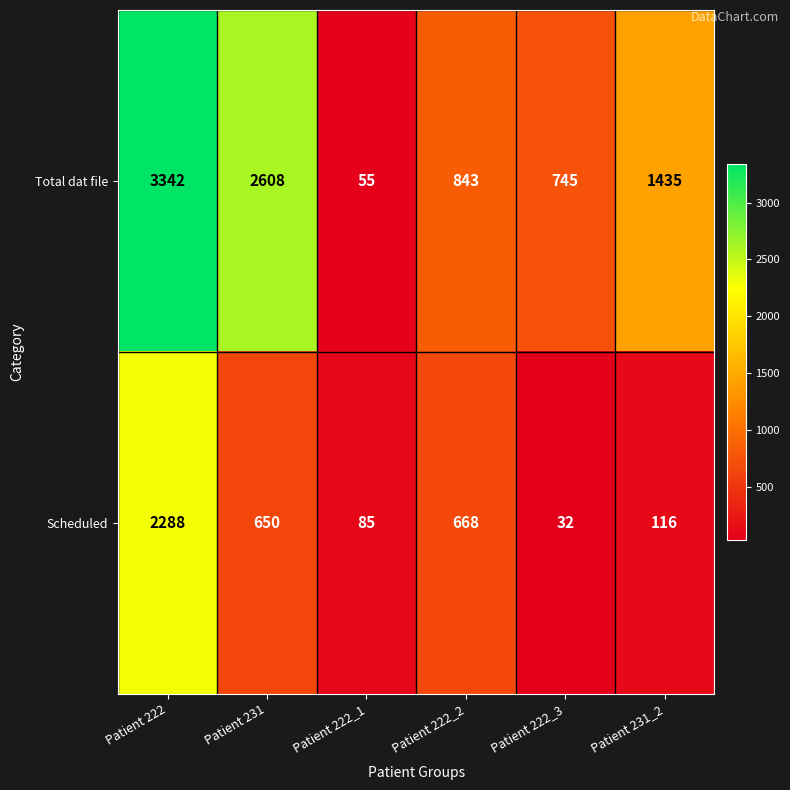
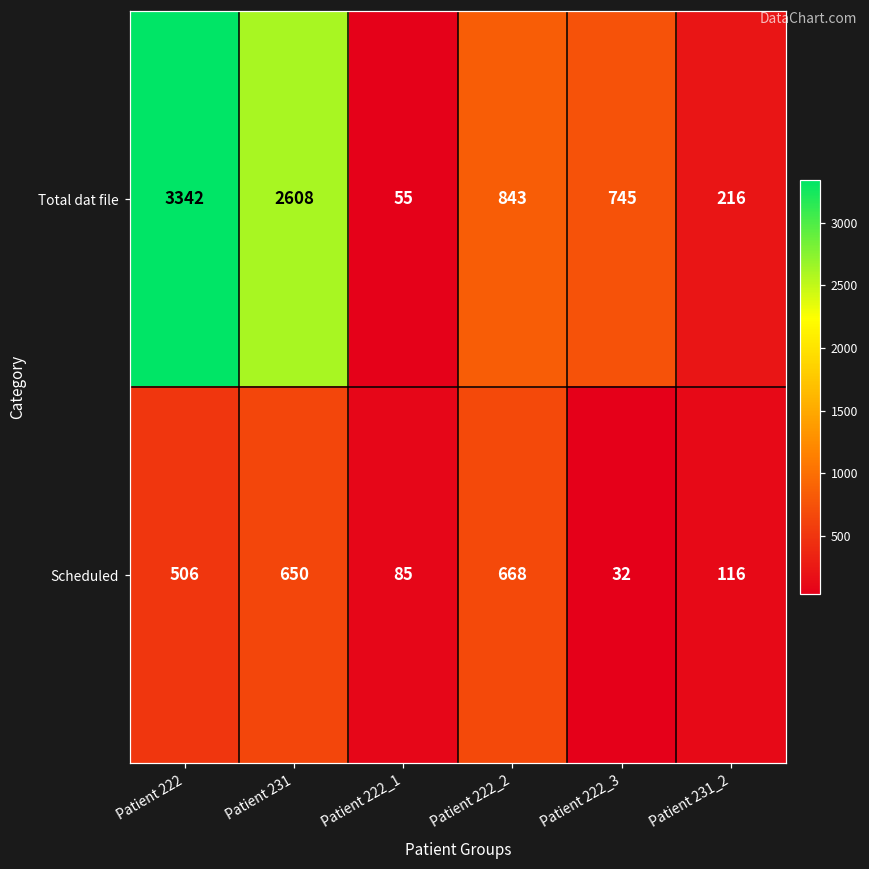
  {
    "Total dat file": {
      "Patient 222": 3342,
      "Patient 231": 2608,
      "Patient 222_1": 55,
      "Patient 222_2": 843,
      "Patient 222_3": 745,
-     "Patient 231_2": 1435
+     "Patient 231_2": 216
    },
    "Scheduled": {
-     "Patient 222": 2288,
+     "Patient 222": 506,
      "Patient 231": 650,
      "Patient 222_1": 85,
      "Patient 222_2": 668,
      "Patient 222_3": 32,
      "Patient 231_2": 116
    }
  }
